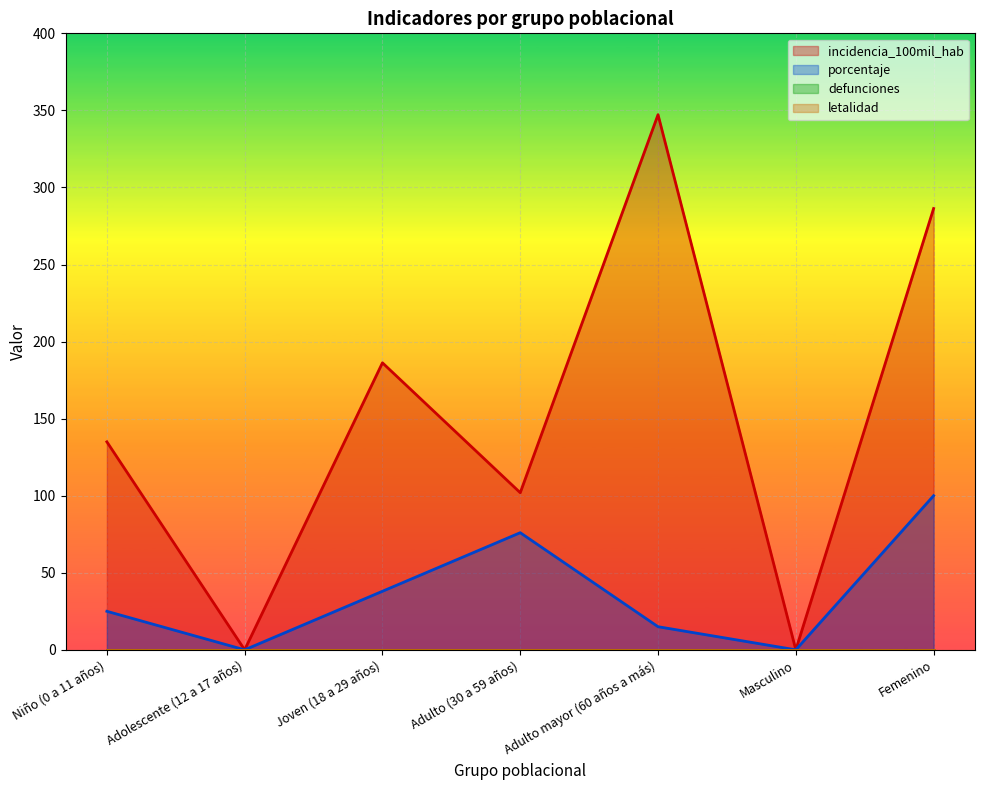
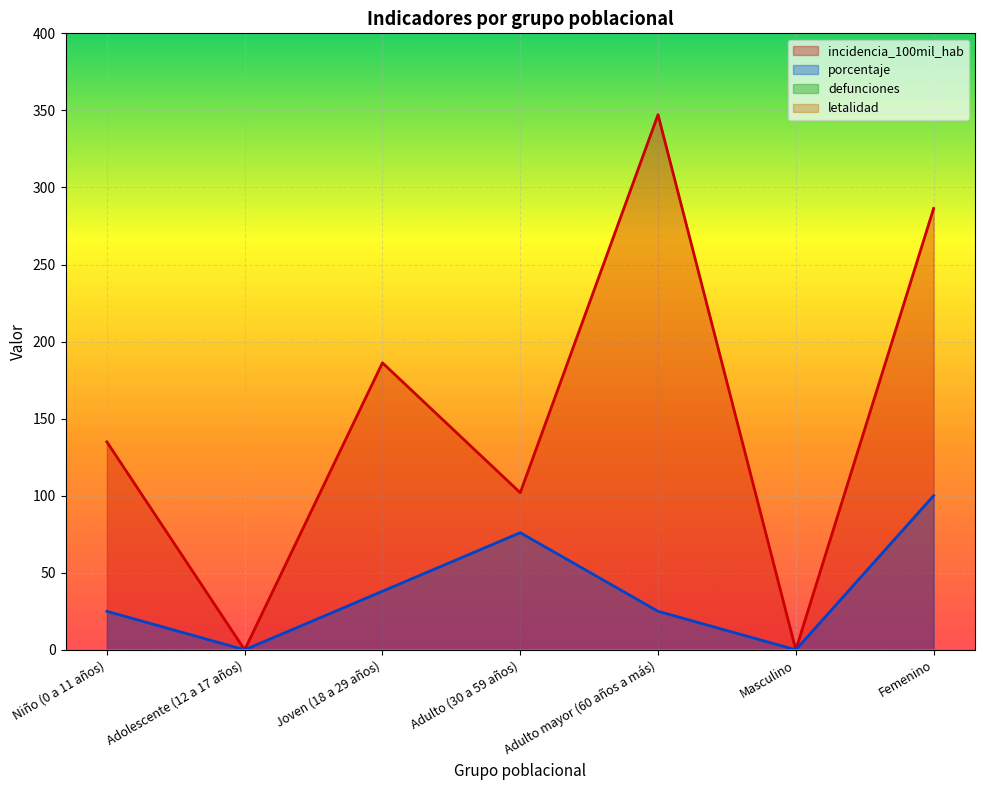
  {
    "porcentaje": {
      "Niño (0 a 11 años)": 25,
      "Joven (18 a 29 años)": 38,
      "Adulto (30 a 59 años)": 76,
-     "Adulto mayor (60 años a más)": 15,
+     "Adulto mayor (60 años a más)": 25,
      "Femenino": 100
    }
  }
